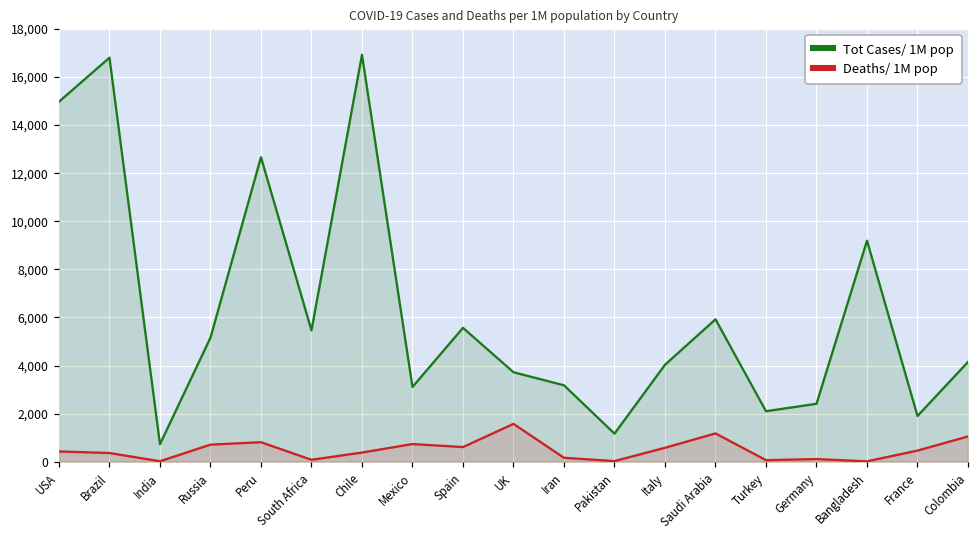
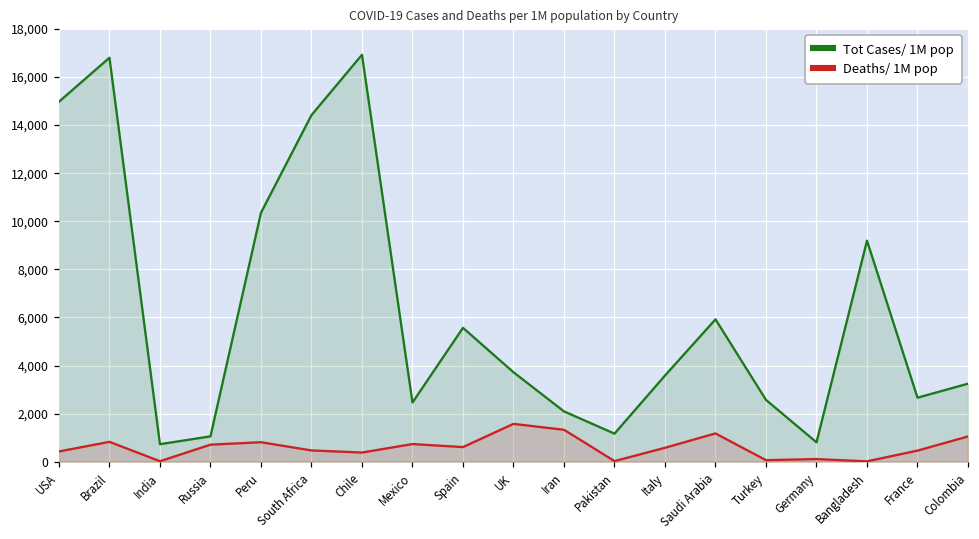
  {
    "Tot Cases/ 1M pop": {
      "USA": "15,000",
      "Brazil": "16,800",
      "India": "700",
-     "Russia": "5,200",
-     "Peru": "12,700",
-     "South Africa": "5,500",
+     "Russia": "1,100",
+     "Peru": "10,400",
+     "South Africa": "14,400",
      "Chile": "16,900",
-     "Mexico": "3,100",
+     "Mexico": "2,500",
      "Spain": "5,600",
      "UK": "3,700",
-     "Iran": "3,200",
+     "Iran": "2,100",
      "Pakistan": "1,200",
-     "Italy": "4,000",
+     "Italy": "3,600",
      "Saudi Arabia": "5,900",
-     "Turkey": "2,100",
-     "Germany": "2,400",
+     "Turkey": "2,600",
+     "Germany": "800",
      "Bangladesh": "9,200",
-     "France": "1,900",
-     "Colombia": "4,100"
+     "France": "2,700",
+     "Colombia": "3,200"
    },
    "Deaths/ 1M pop": {
      "USA": "400",
-     "Brazil": "400",
+     "Brazil": "800",
      "India": "0",
      "Russia": "700",
      "Peru": "800",
-     "South Africa": "100",
+     "South Africa": "500",
      "Chile": "400",
      "Mexico": "700",
      "Spain": "600",
      "UK": "1,600",
-     "Iran": "200",
+     "Iran": "1,300",
      "Pakistan": "0",
      "Italy": "600",
      "Saudi Arabia": "1,200",
      "Turkey": "100",
      "Germany": "100",
      "Bangladesh": "0",
      "France": "500",
      "Colombia": "1,100"
    }
  }
